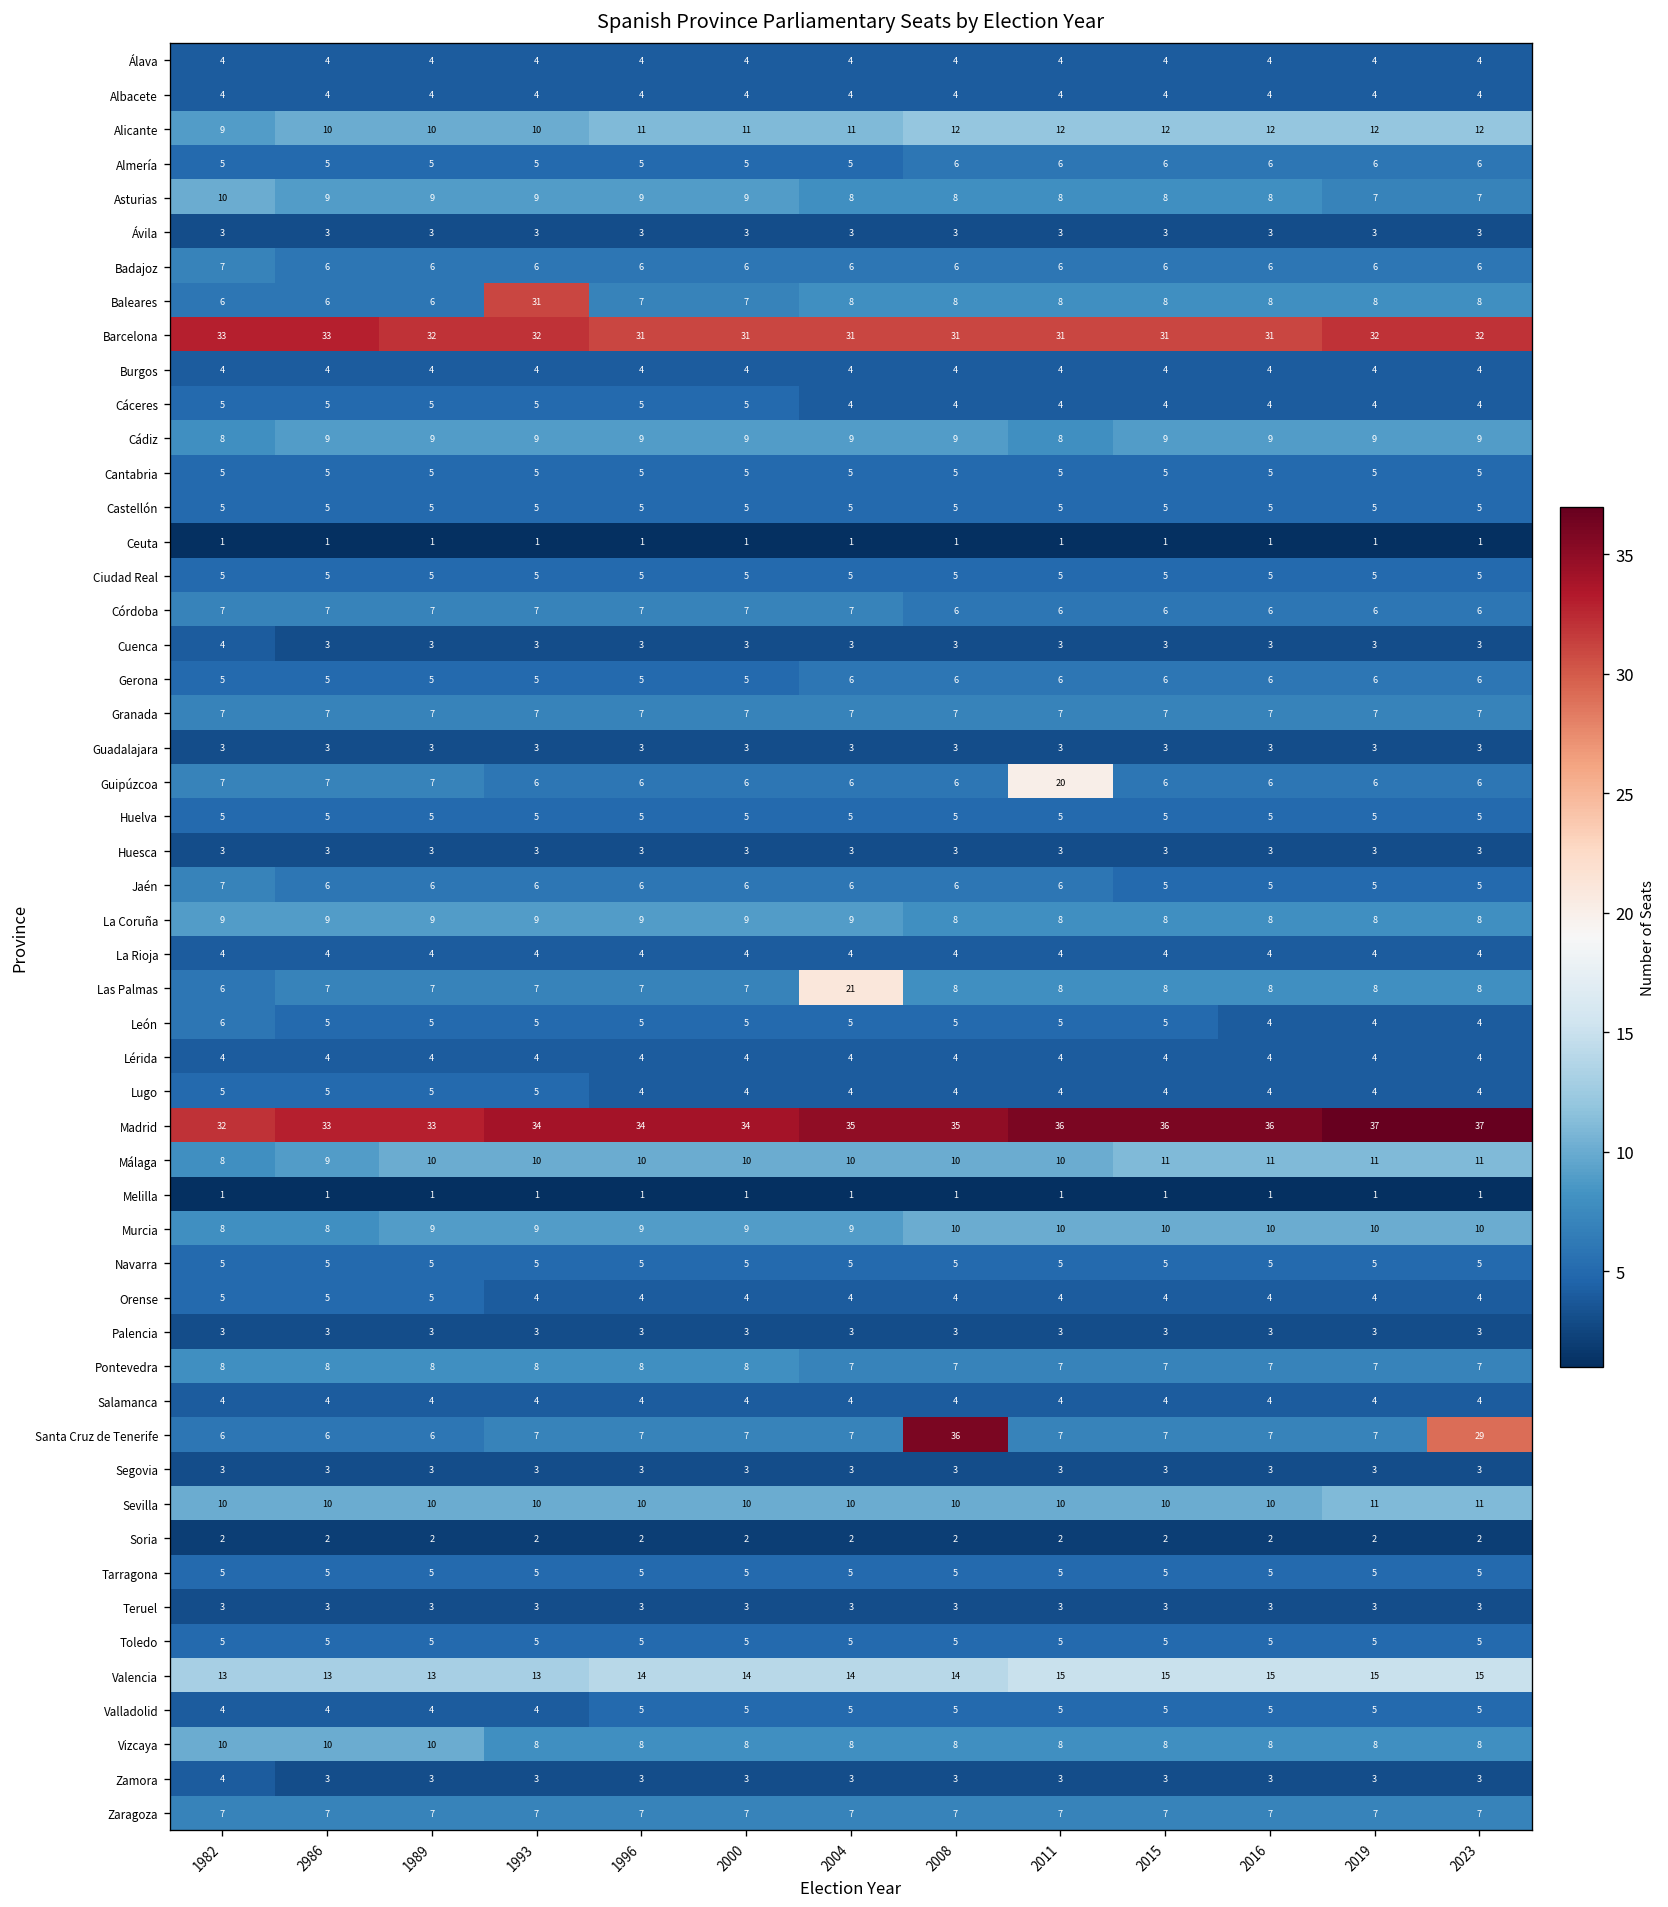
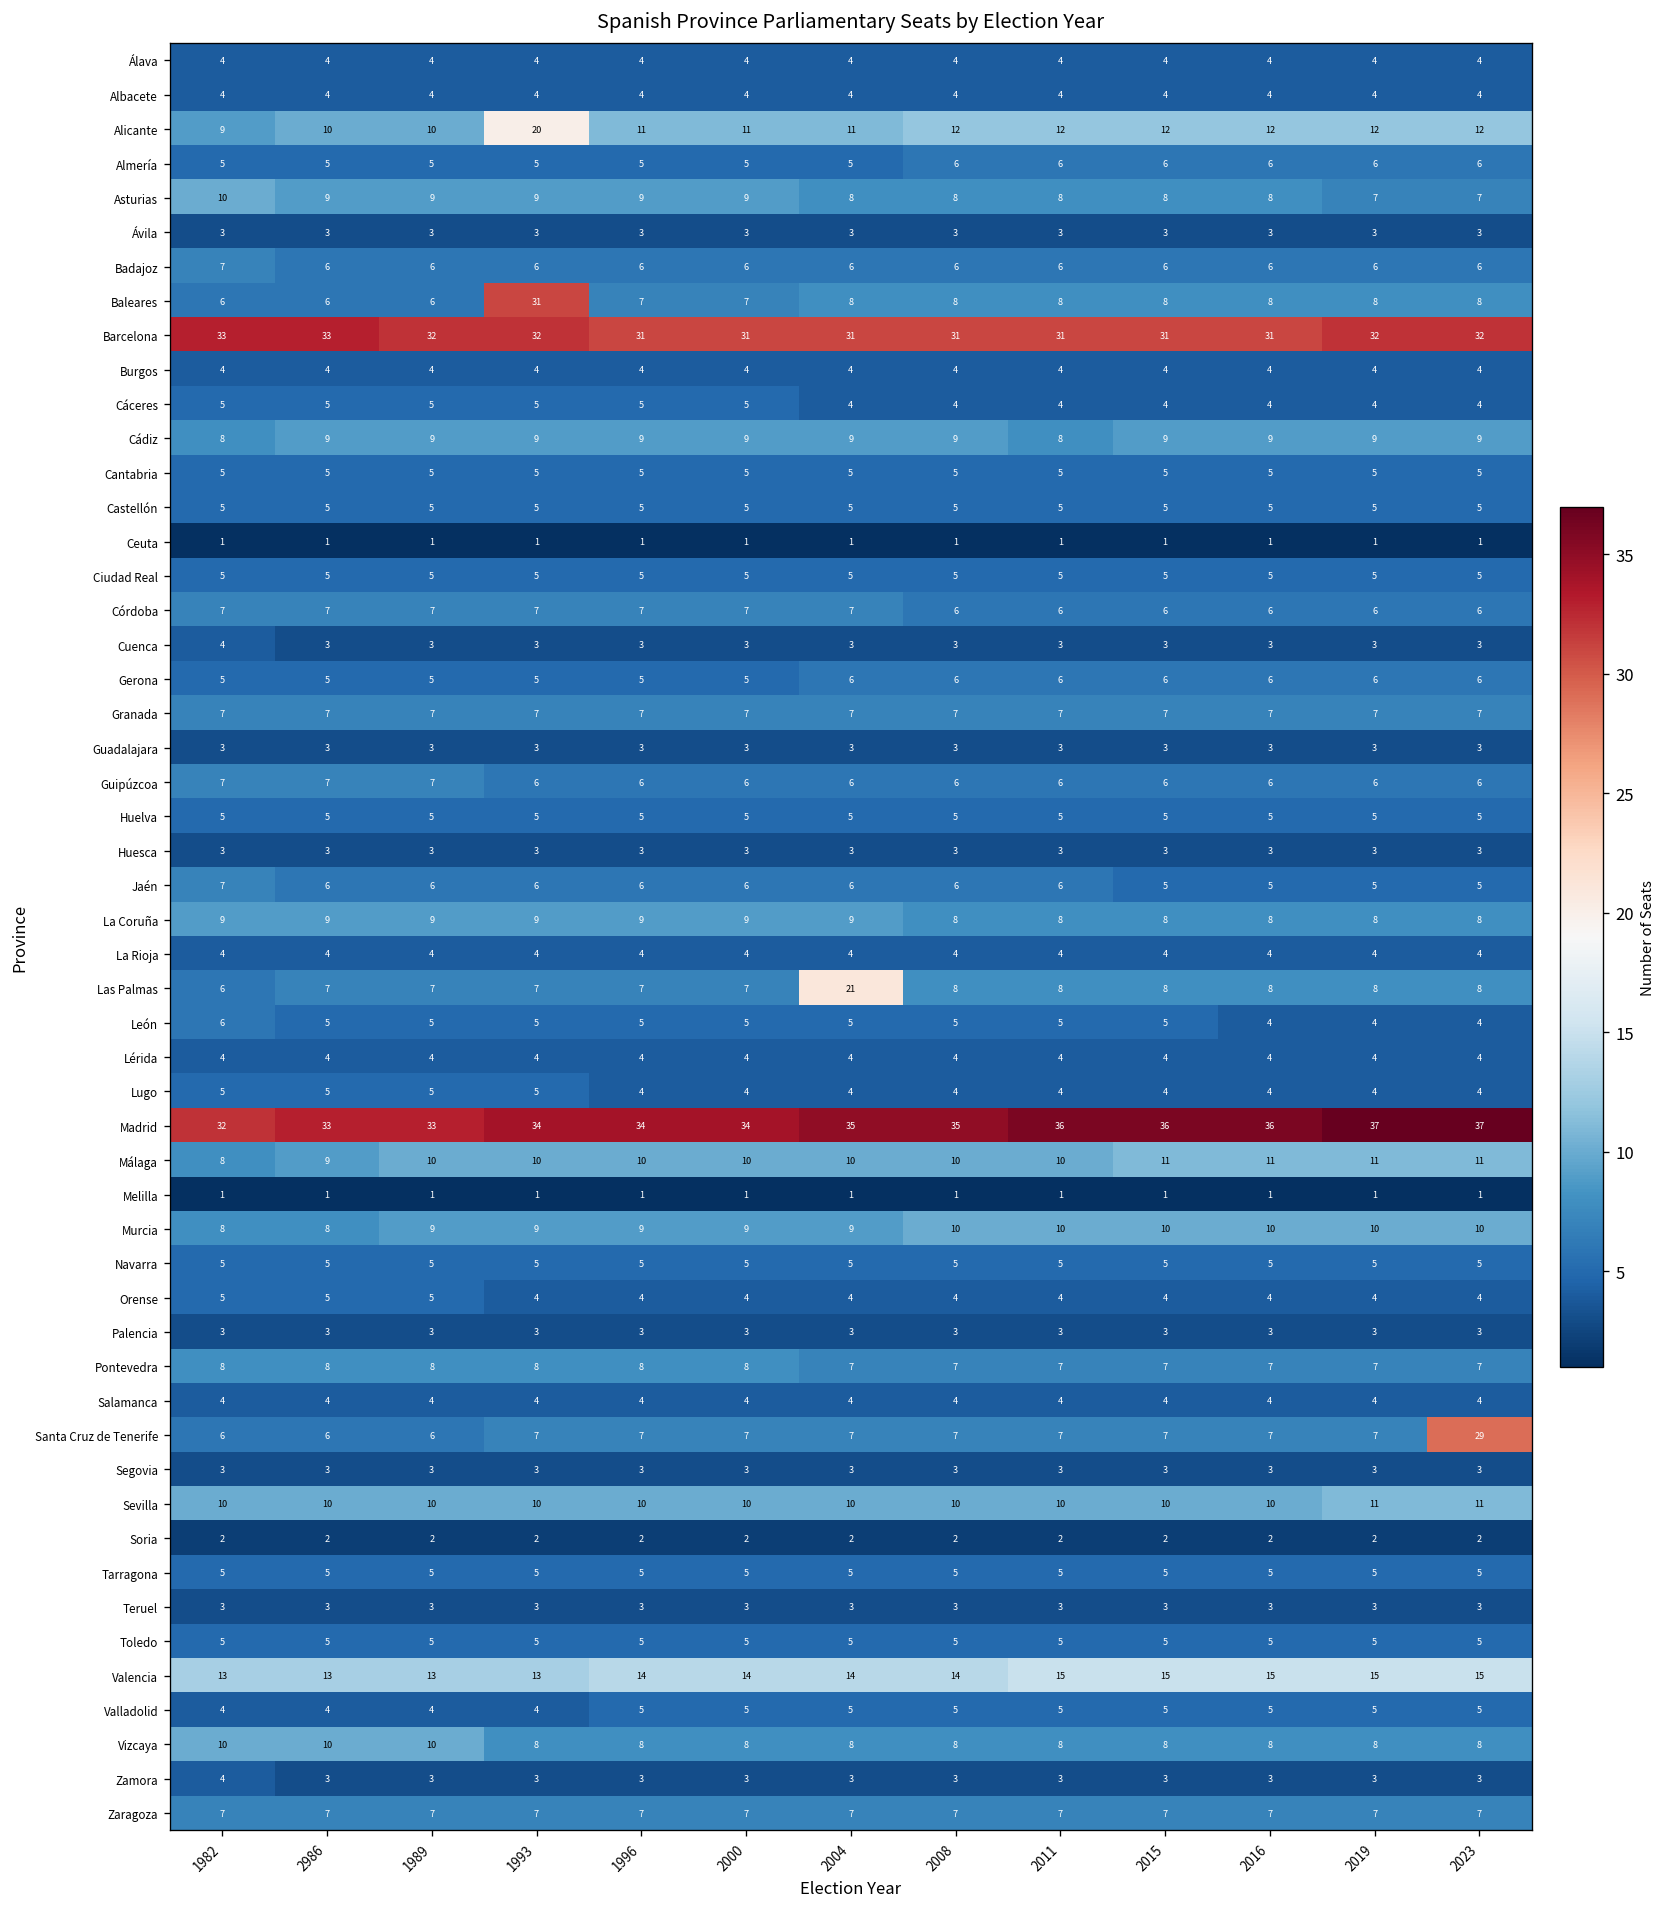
  {
    "Alicante": {
      "1982": 9,
      "2986": 10,
      "1989": 10,
-     "1993": 10,
+     "1993": 20,
      "1996": 11,
      "2000": 11,
      "2004": 11,
      "2008": 12,
      "2011": 12,
      "2015": 12,
      "2016": 12,
      "2019": 12,
      "2023": 12
    },
    "Guipúzcoa": {
      "1982": 7,
      "2986": 7,
      "1989": 7,
      "1993": 6,
      "1996": 6,
      "2000": 6,
      "2004": 6,
      "2008": 6,
-     "2011": 20,
+     "2011": 6,
      "2015": 6,
      "2016": 6,
      "2019": 6,
      "2023": 6
    },
    "Santa Cruz de Tenerife": {
      "1982": 6,
      "2986": 6,
      "1989": 6,
      "1993": 7,
      "1996": 7,
      "2000": 7,
      "2004": 7,
-     "2008": 36,
+     "2008": 7,
      "2011": 7,
      "2015": 7,
      "2016": 7,
      "2019": 7,
      "2023": 29
    }
  }
